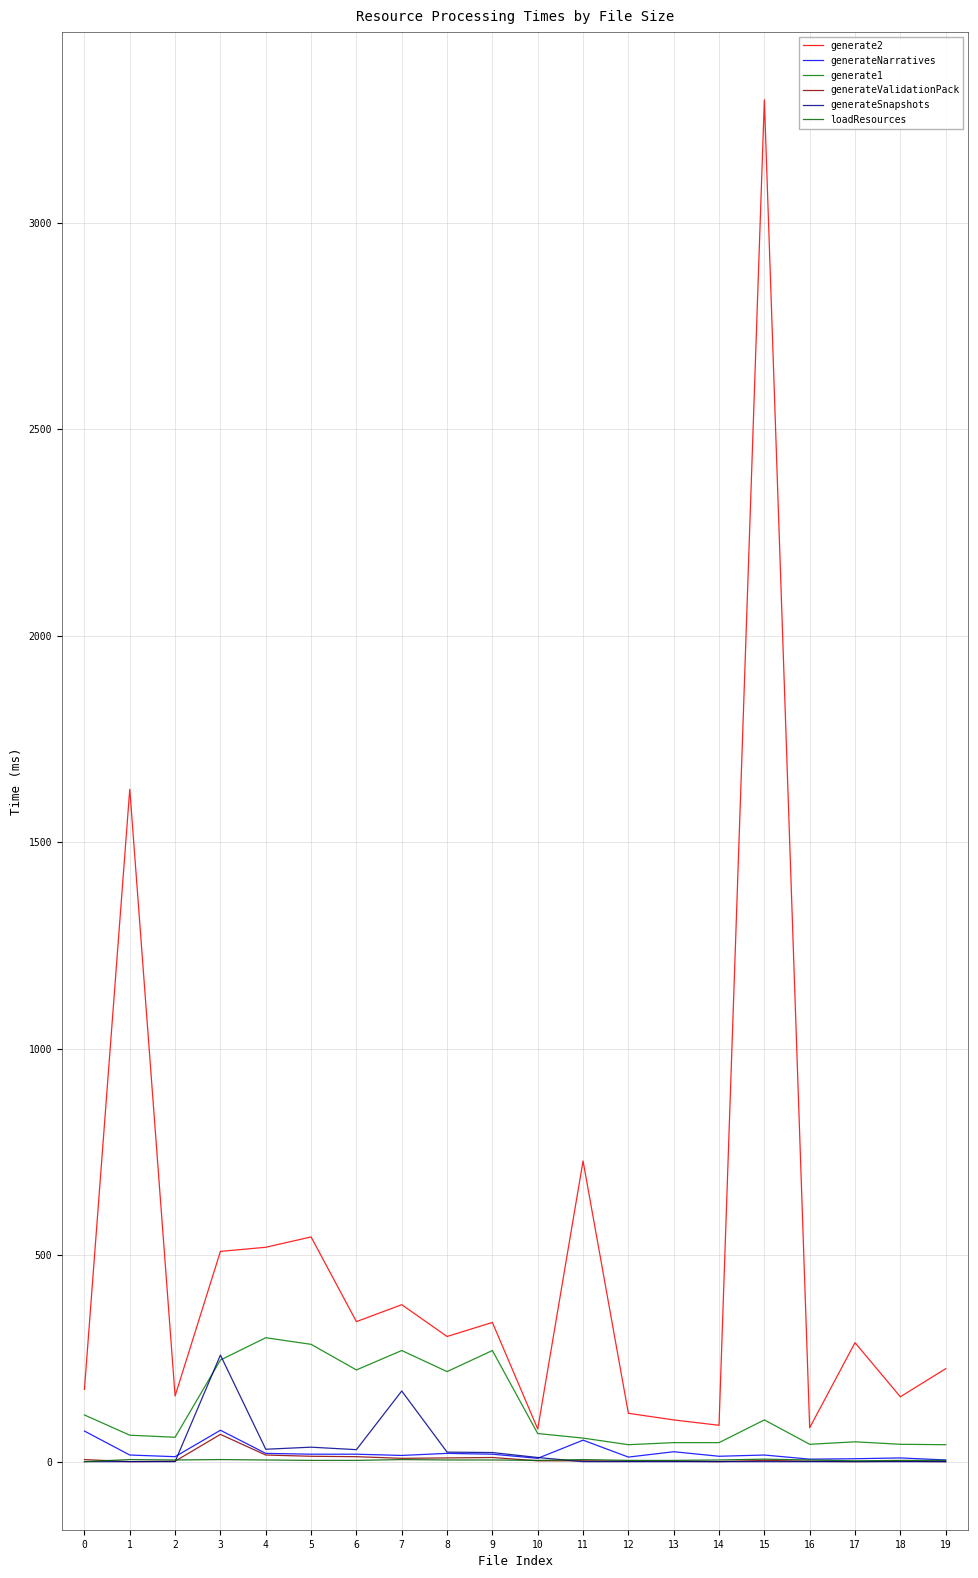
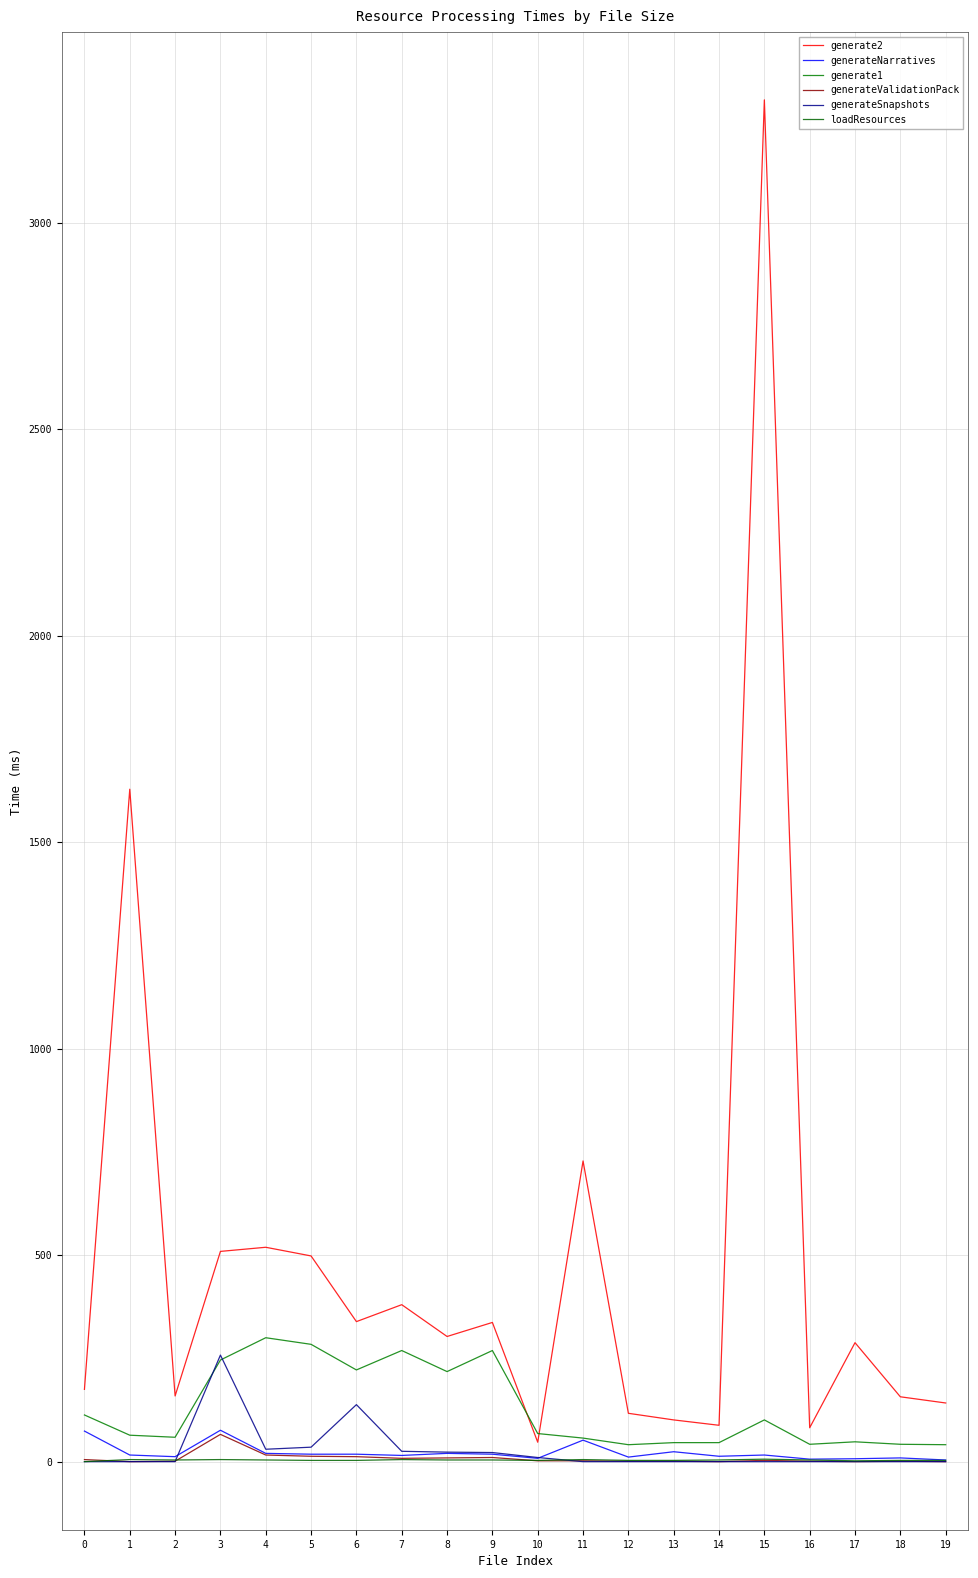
  {
    "generate2": {
      "0": 180,
      "1": 1630,
      "2": 160,
      "3": 510,
      "4": 520,
-     "5": 540,
+     "5": 500,
      "6": 340,
      "7": 380,
      "8": 300,
      "9": 340,
-     "10": 80,
+     "10": 50,
      "11": 730,
      "12": 120,
      "13": 100,
      "14": 90,
      "15": 3300,
      "16": 80,
      "17": 290,
      "18": 160,
-     "19": 230
+     "19": 140
    },
    "generateNarratives": {
      "0": 70,
      "1": 20,
      "2": 10,
      "3": 80,
      "7": 20,
      "12": 10,
      "13": 20,
      "14": 10,
      "15": 20
    },
    "generateValidationPack": {
      "3": 70
    },
    "generateSnapshots": {
      "3": 260,
      "4": 30,
      "5": 40,
-     "6": 30,
-     "7": 170
+     "6": 140,
+     "7": 30
    }
  }
